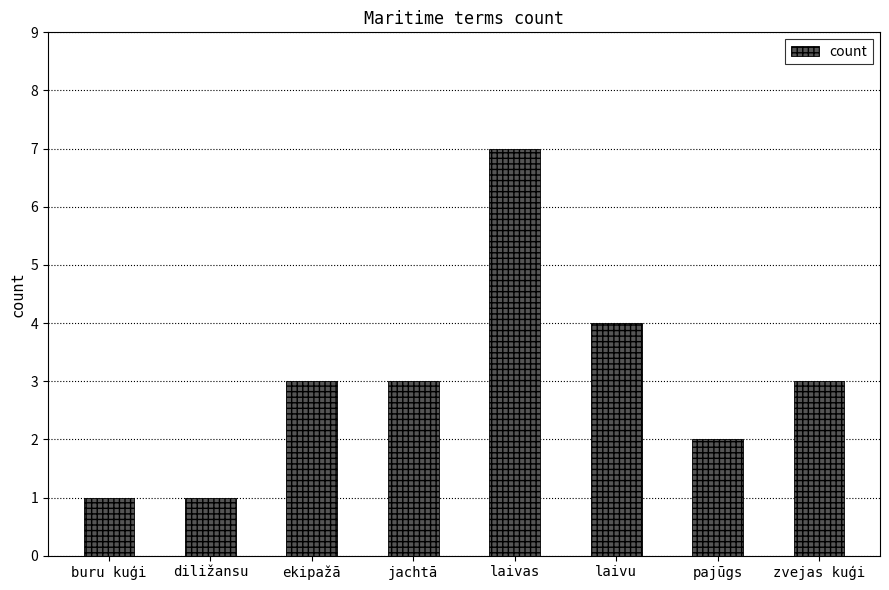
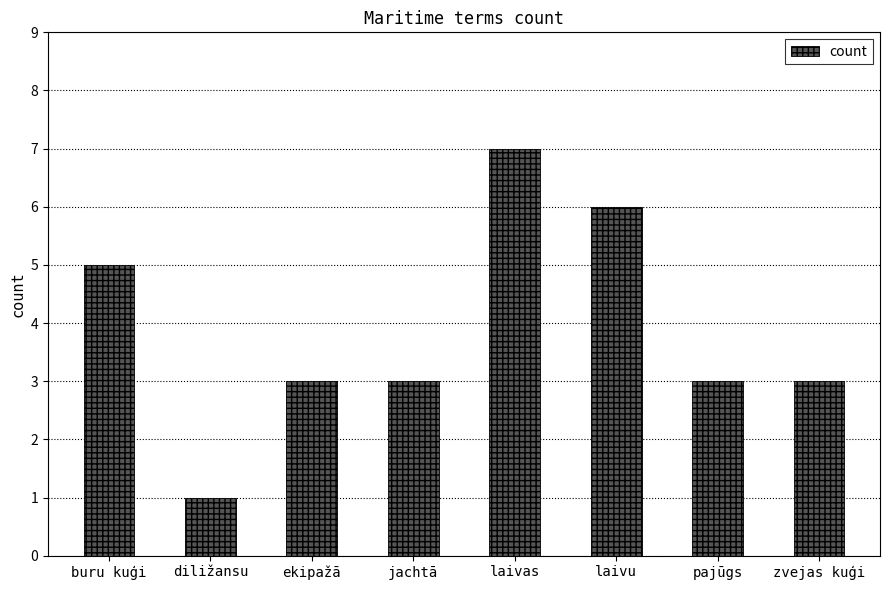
  {
-   "buru kuģi": 1,
+   "buru kuģi": 5,
    "diližansu": 1,
    "ekipažā": 3,
    "jachtā": 3,
    "laivas": 7,
-   "laivu": 4,
-   "pajūgs": 2,
+   "laivu": 6,
+   "pajūgs": 3,
    "zvejas kuģi": 3
  }
